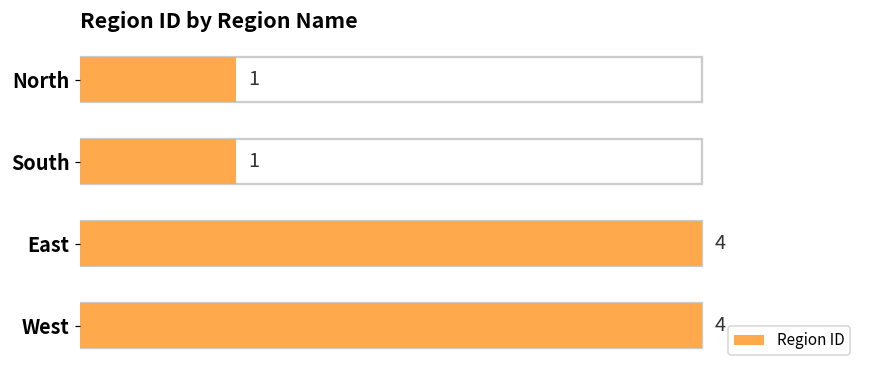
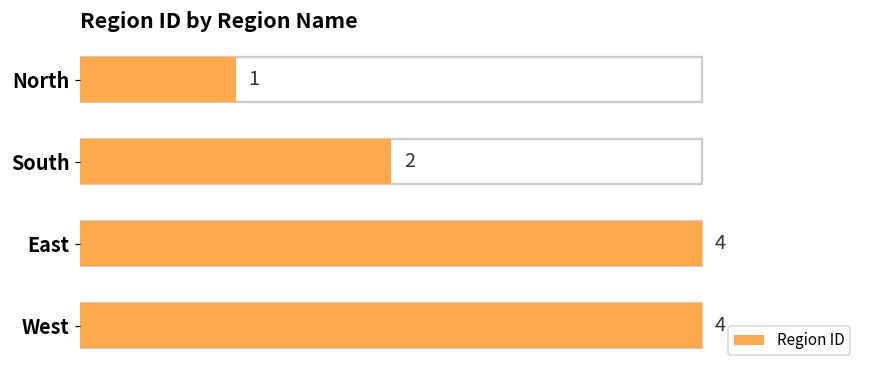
  {
    "North": 1,
-   "South": 1,
+   "South": 2,
    "East": 4,
    "West": 4
  }
